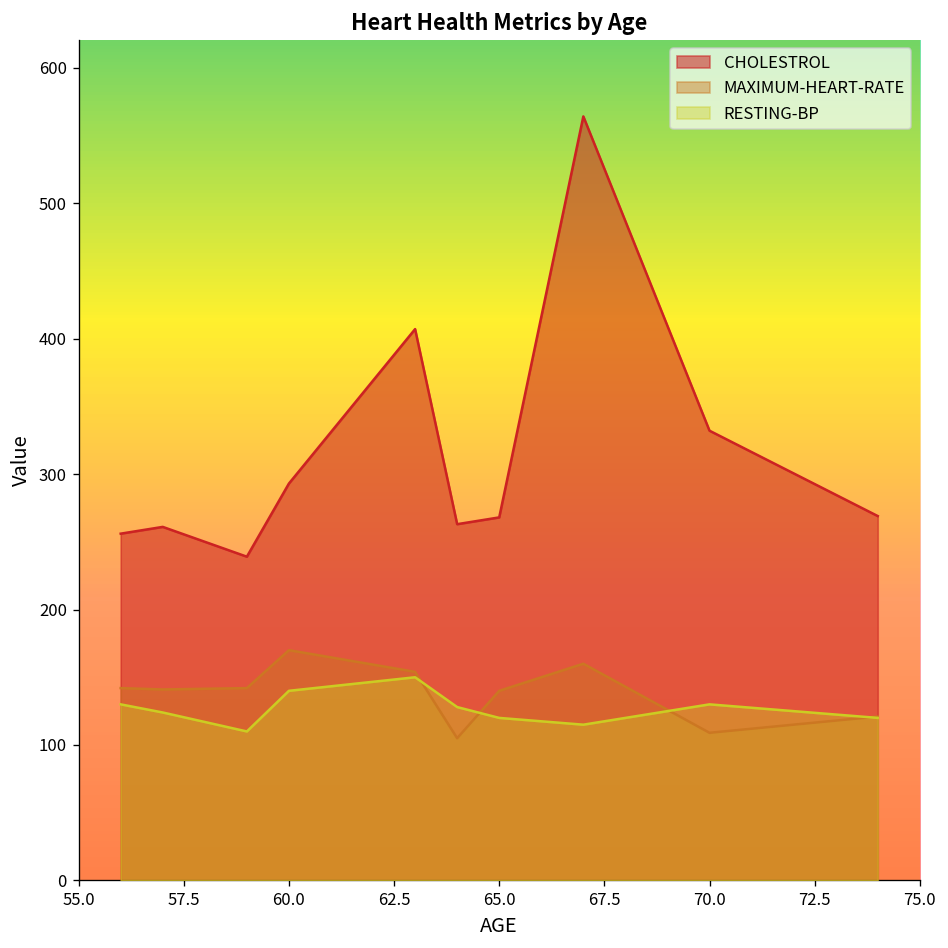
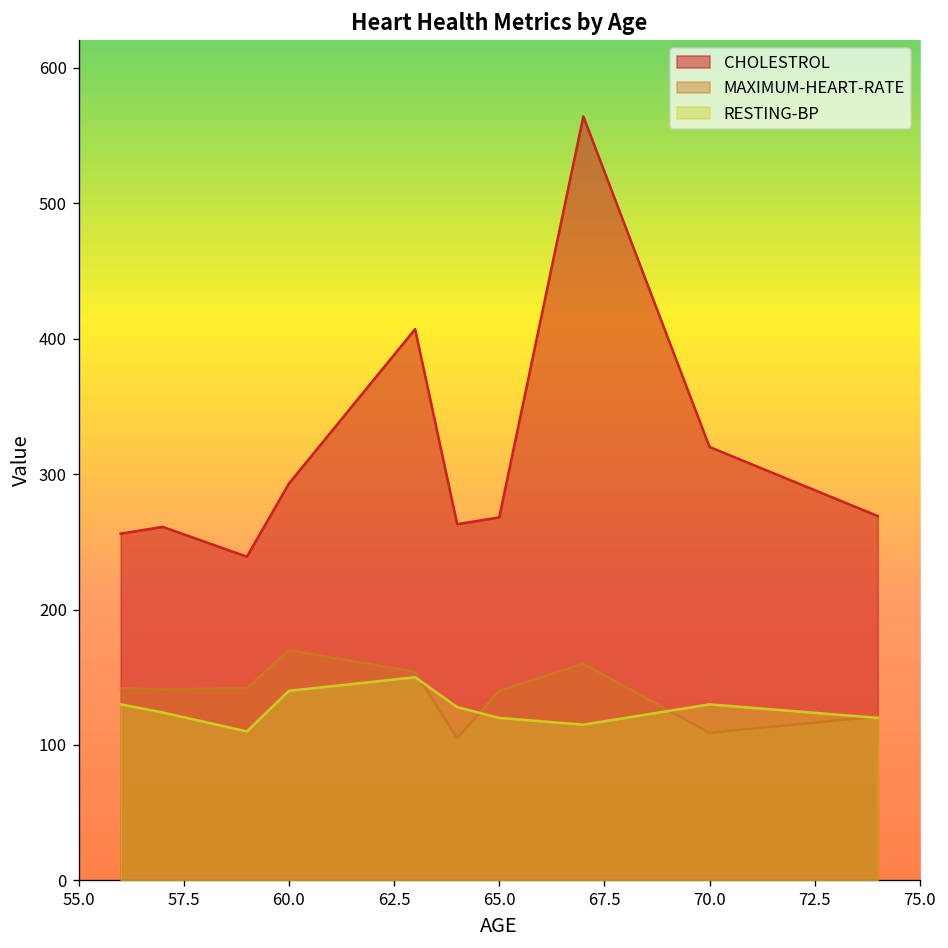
  {
    "CHOLESTROL": {
      "60.0": 293,
      "65.0": 268,
-     "70.0": 332
+     "70.0": 320
    }
  }
